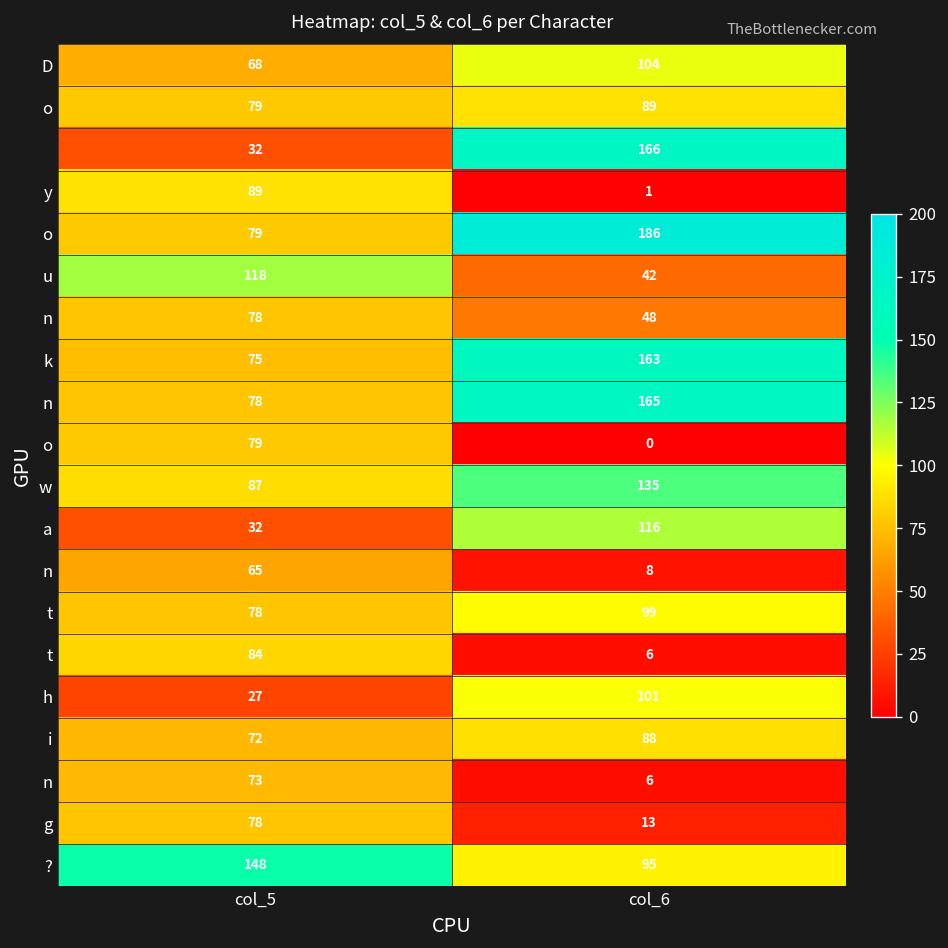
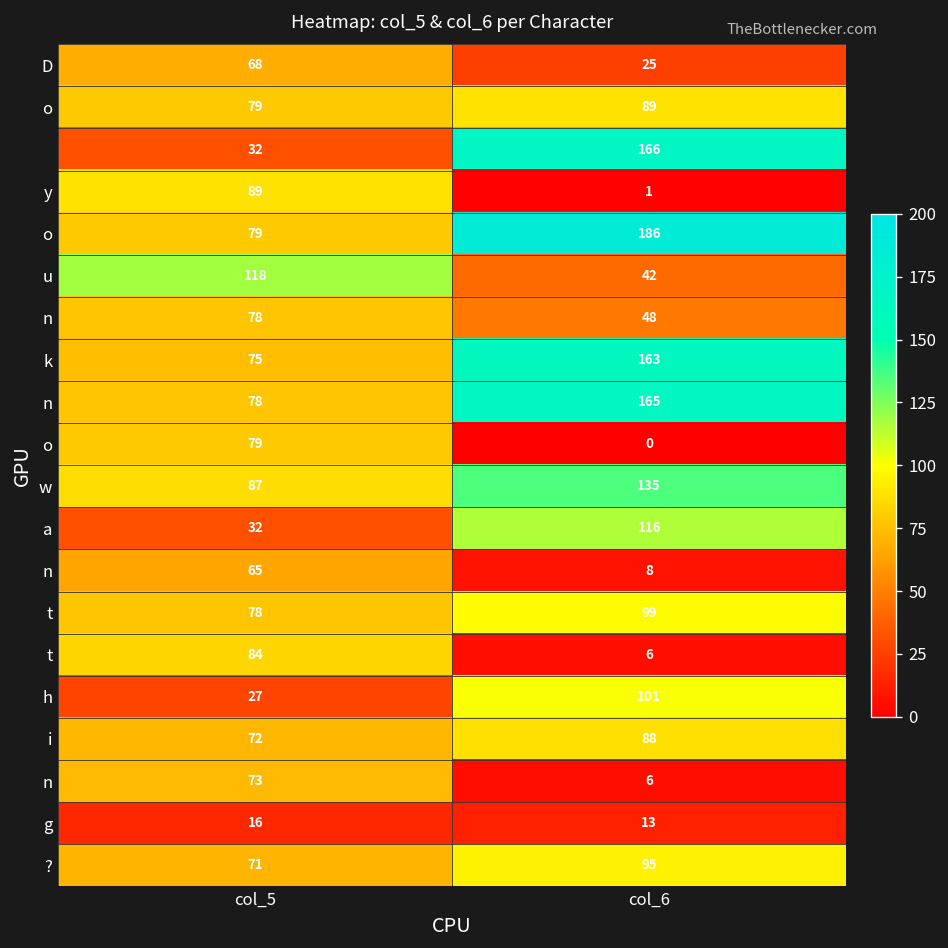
  {
    "D": {
      "col_5": 68,
-     "col_6": 104
+     "col_6": 25
    },
    "y": {
      "col_5": 89,
      "col_6": 1
    },
    "u": {
      "col_5": 118,
      "col_6": 42
    },
    "k": {
      "col_5": 75,
      "col_6": 163
    },
    "w": {
      "col_5": 87,
      "col_6": 135
    },
    "a": {
      "col_5": 32,
      "col_6": 116
    },
    "h": {
      "col_5": 27,
      "col_6": 101
    },
    "i": {
      "col_5": 72,
      "col_6": 88
    },
    "g": {
-     "col_5": 78,
+     "col_5": 16,
      "col_6": 13
    },
    "?": {
-     "col_5": 148,
+     "col_5": 71,
      "col_6": 95
    }
  }
